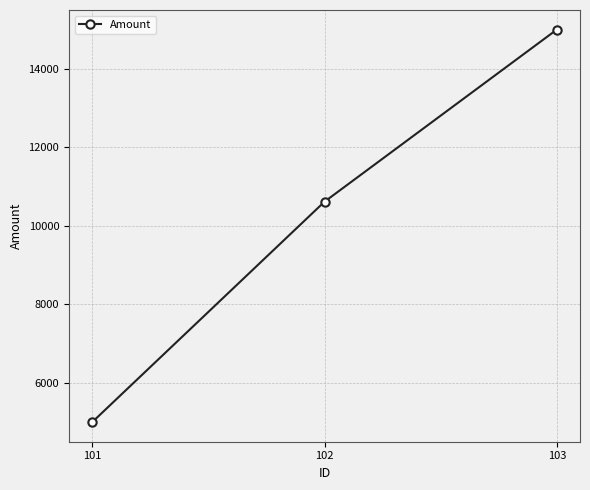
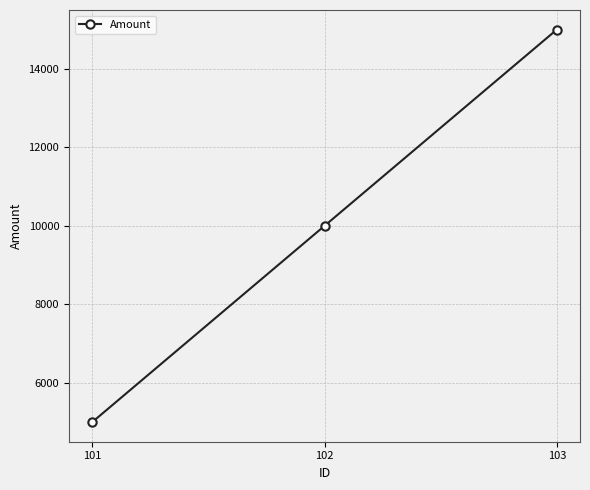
  {
    "101": 5000,
-   "102": 10600,
+   "102": 10000,
    "103": 15000
  }
